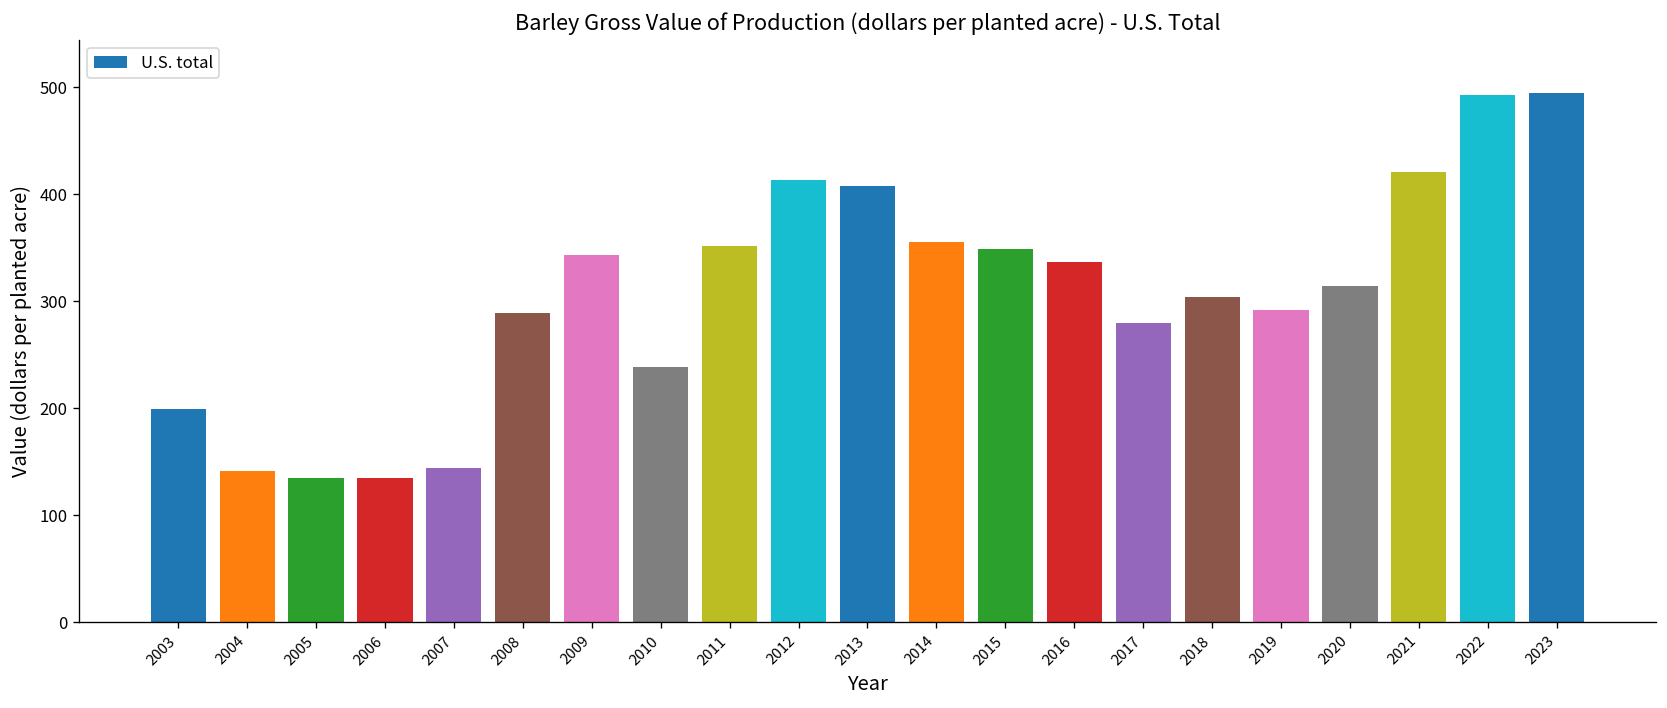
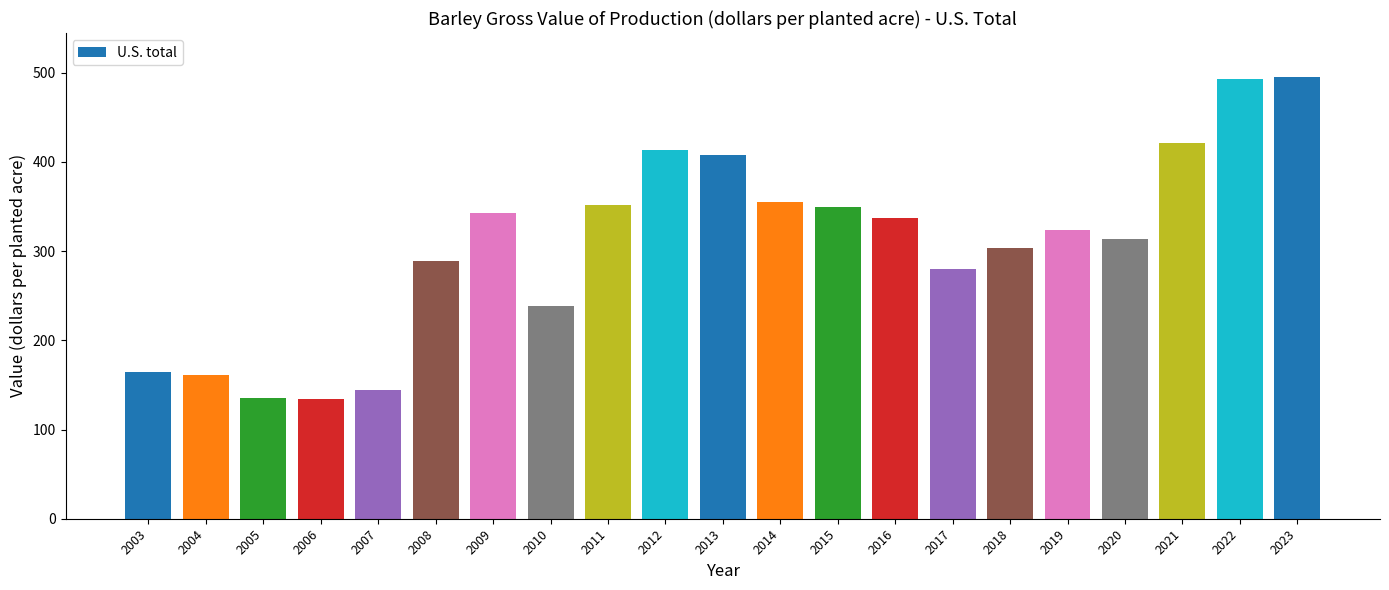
  {
-   "2003": 200,
-   "2004": 140,
+   "2003": 160,
+   "2004": 160,
    "2005": 130,
    "2006": 130,
    "2007": 140,
    "2008": 290,
    "2009": 340,
    "2010": 240,
    "2011": 350,
    "2012": 410,
    "2013": 410,
    "2014": 360,
    "2015": 350,
    "2016": 340,
    "2017": 280,
    "2018": 300,
-   "2019": 290,
+   "2019": 320,
    "2020": 310,
    "2021": 420,
    "2022": 490,
    "2023": 490
  }
